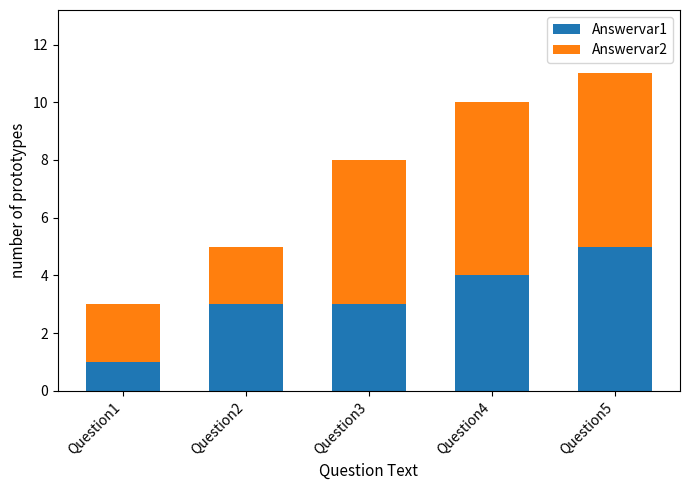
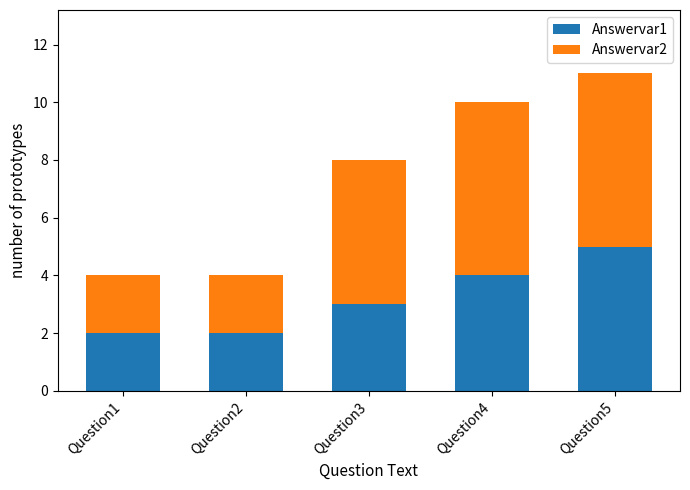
  {
    "Answervar1": {
-     "Question1": 1,
-     "Question2": 3,
+     "Question1": 2,
+     "Question2": 2,
      "Question3": 3,
      "Question4": 4,
      "Question5": 5
    },
    "Answervar2": {
      "Question1": 2,
      "Question2": 2,
      "Question3": 5,
      "Question4": 6,
      "Question5": 6
    }
  }
